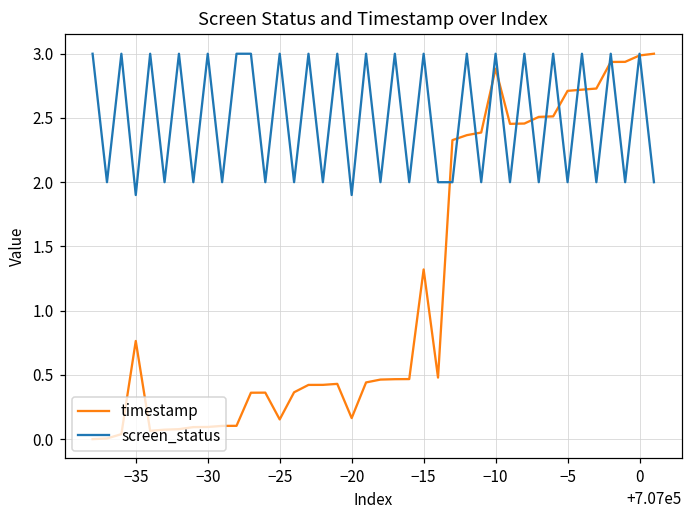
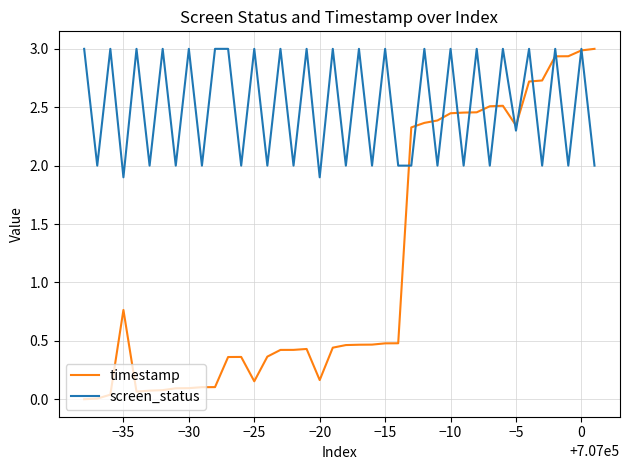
  {
    "timestamp": {
      "−35": 0.76,
      "−25": 0.15,
      "−20": 0.16,
-     "−15": 1.32,
-     "−10": 2.88,
-     "−5": 2.71
+     "−15": 0.48,
+     "−10": 2.45,
+     "−5": 2.34
    },
    "screen_status": {
      "−35": 1.9,
      "−30": 3.0,
      "−25": 3.0,
      "−20": 1.9,
      "−15": 3.0,
      "−10": 3.0,
-     "−5": 2.0
+     "−5": 2.3
    }
  }
